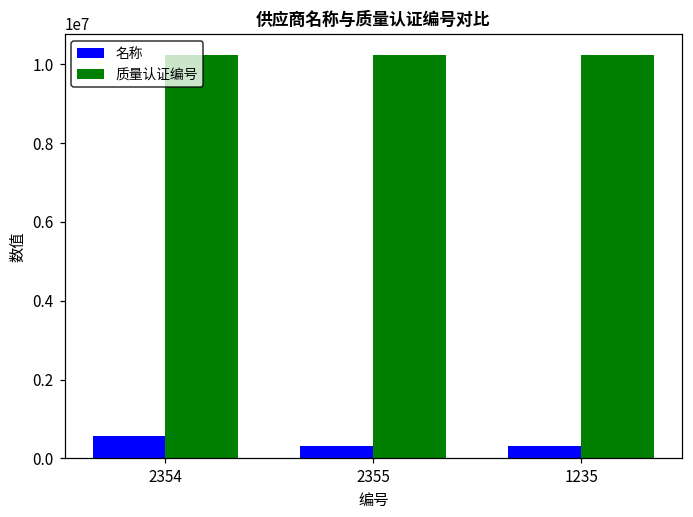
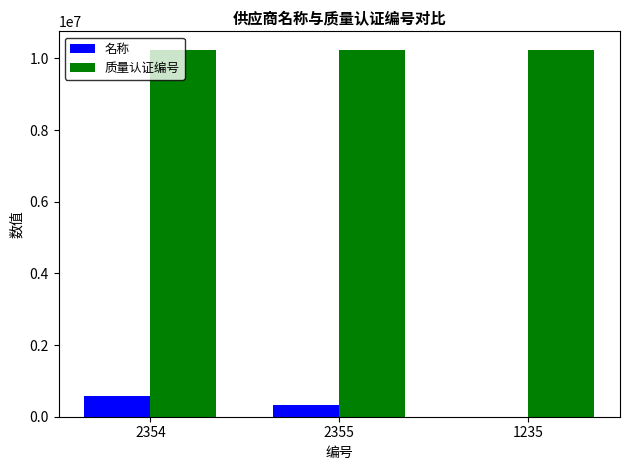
  {
    "名称": {
      "2354": 600000,
      "2355": 300000,
-     "1235": 300000
+     "1235": 0
    },
    "质量认证编号": {
      "2355": 10200000,
      "1235": 10200000
    }
  }
